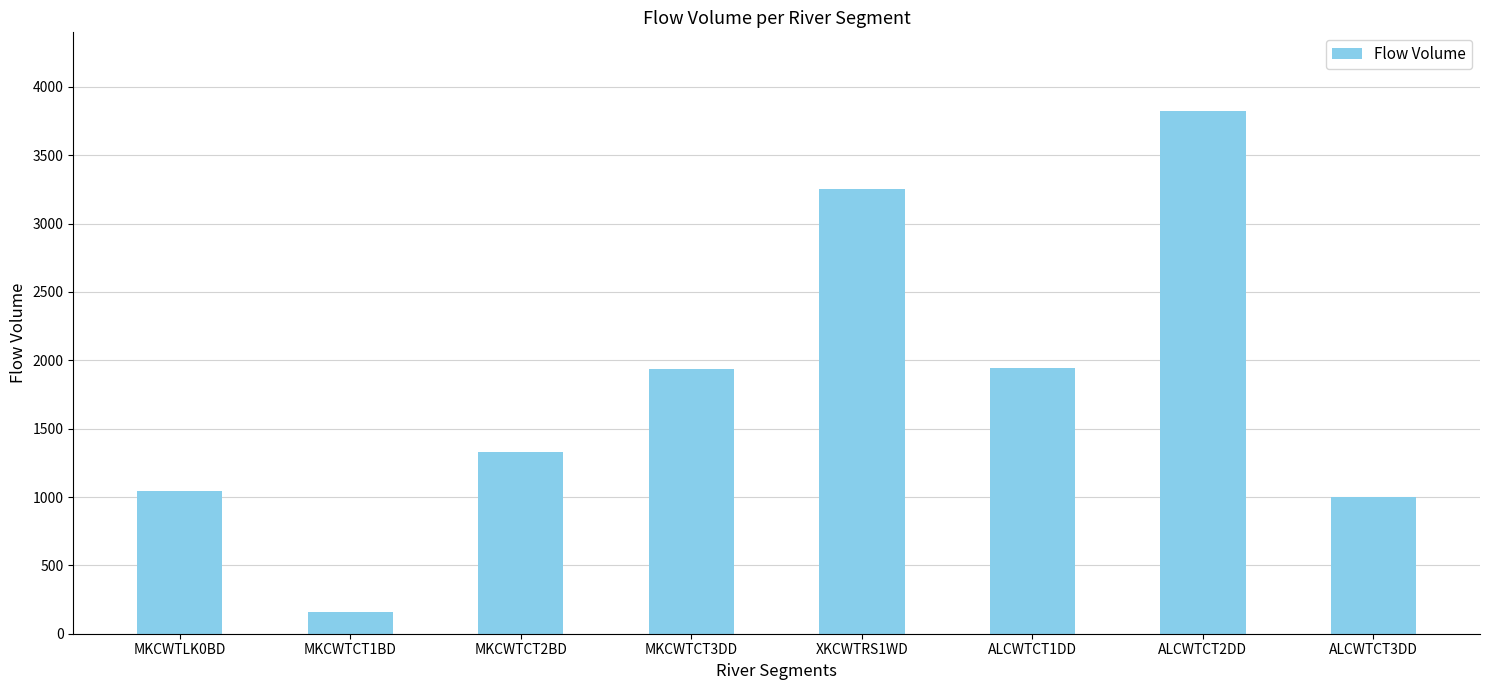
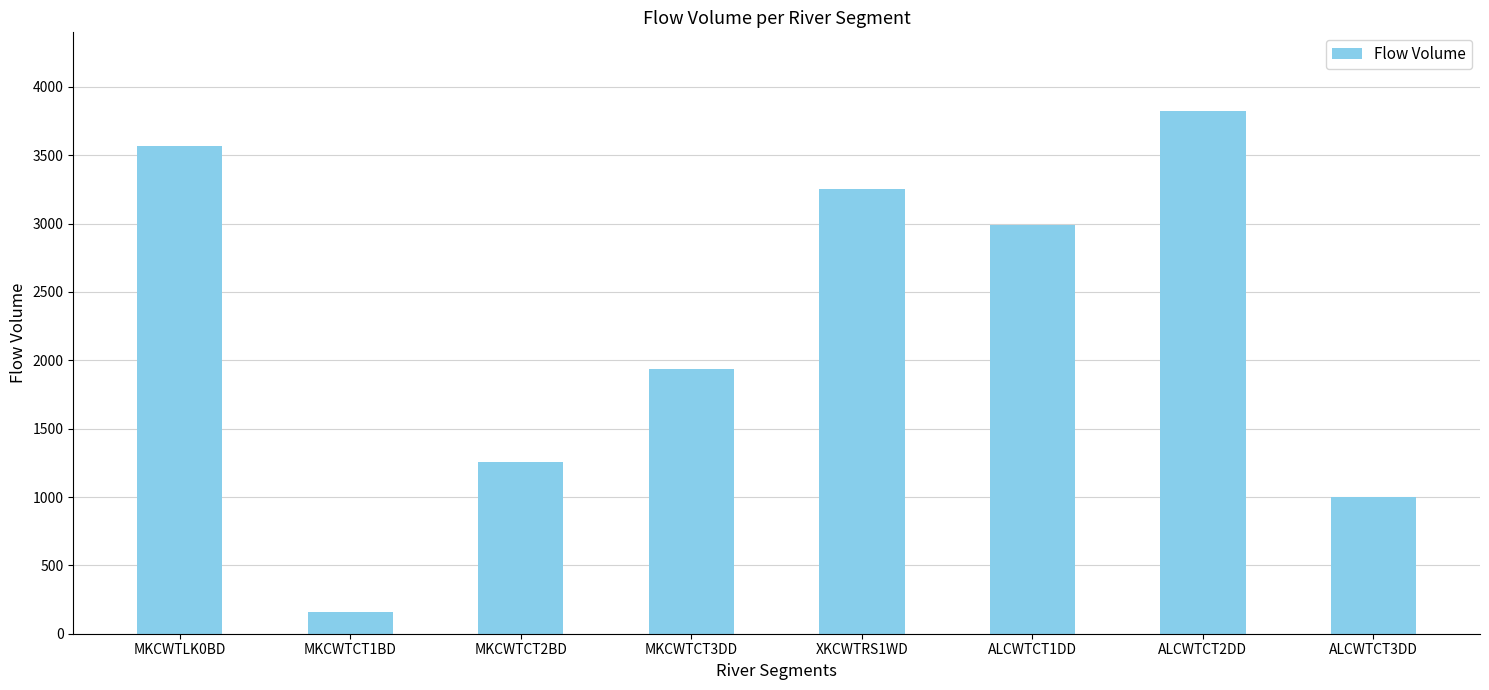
  {
-   "MKCWTLK0BD": 1040,
+   "MKCWTLK0BD": 3570,
    "MKCWTCT1BD": 160,
-   "MKCWTCT2BD": 1330,
+   "MKCWTCT2BD": 1250,
    "MKCWTCT3DD": 1940,
    "XKCWTRS1WD": 3250,
-   "ALCWTCT1DD": 1940,
+   "ALCWTCT1DD": 2990,
    "ALCWTCT2DD": 3830,
    "ALCWTCT3DD": 1000
  }
